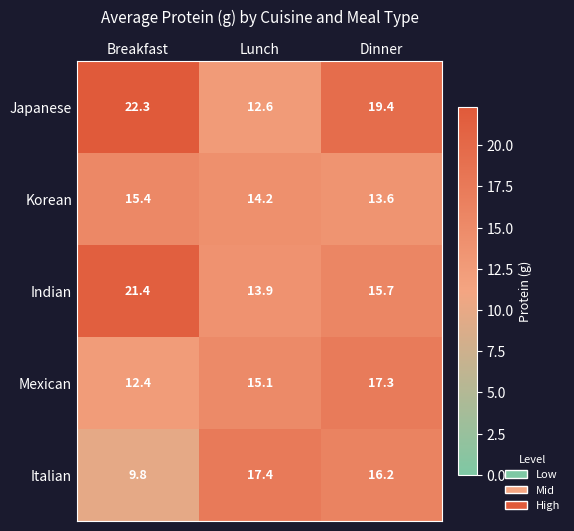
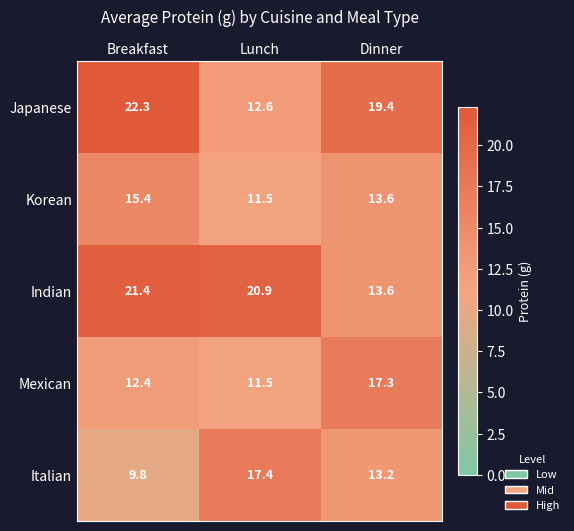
  {
    "Japanese": {
      "Breakfast": 22.3,
      "Lunch": 12.6,
      "Dinner": 19.4
    },
    "Korean": {
      "Breakfast": 15.4,
-     "Lunch": 14.2,
+     "Lunch": 11.5,
      "Dinner": 13.6
    },
    "Indian": {
      "Breakfast": 21.4,
-     "Lunch": 13.9,
-     "Dinner": 15.7
+     "Lunch": 20.9,
+     "Dinner": 13.6
    },
    "Mexican": {
      "Breakfast": 12.4,
-     "Lunch": 15.1,
+     "Lunch": 11.5,
      "Dinner": 17.3
    },
    "Italian": {
      "Breakfast": 9.8,
      "Lunch": 17.4,
-     "Dinner": 16.2
+     "Dinner": 13.2
    }
  }
